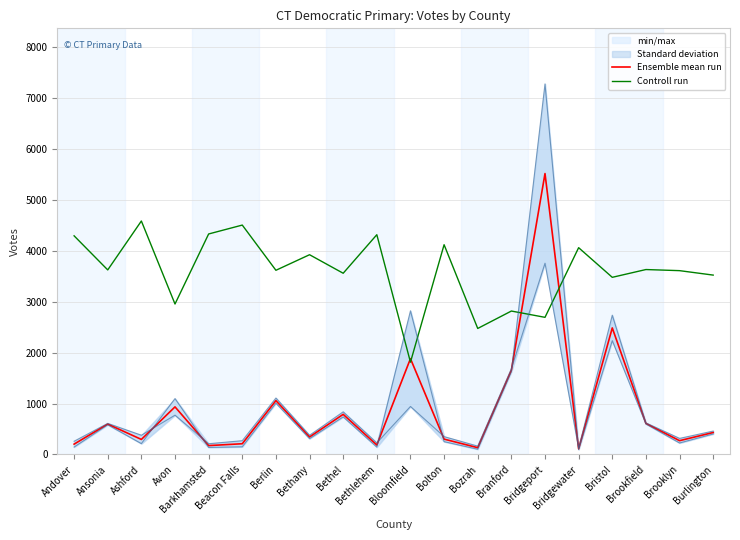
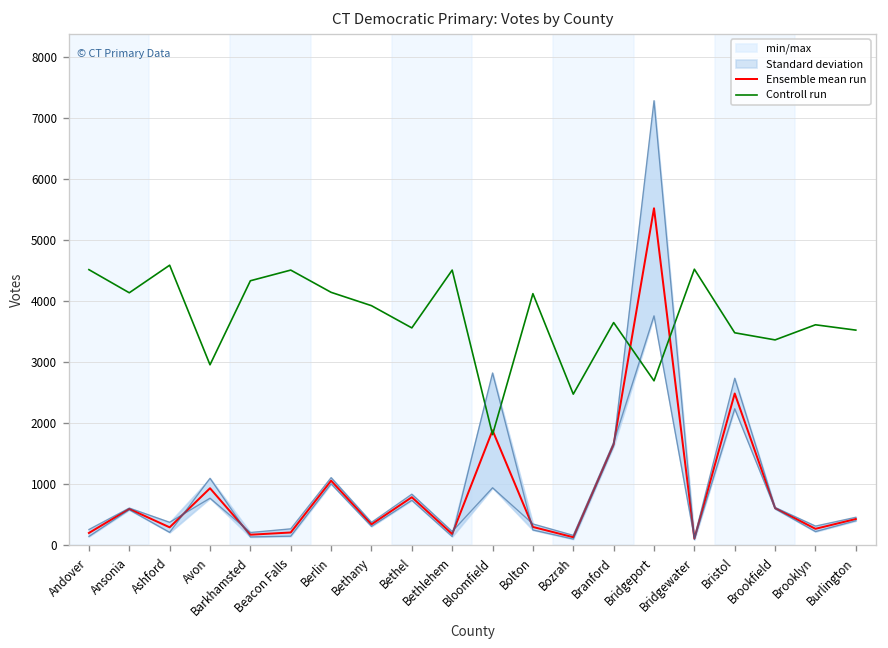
  {
    "Ensemble mean run": {
      "Andover": 200,
      "Ashford": 300,
      "Avon": 900,
      "Beacon Falls": 200,
      "Berlin": 1100,
      "Bloomfield": 1900,
      "Bridgeport": 5500,
      "Bristol": 2500
    },
    "Controll run": {
-     "Andover": 4300,
-     "Ansonia": 3600,
+     "Andover": 4500,
+     "Ansonia": 4100,
      "Ashford": 4600,
      "Avon": 3000,
      "Barkhamsted": 4300,
      "Beacon Falls": 4500,
-     "Berlin": 3600,
+     "Berlin": 4100,
      "Bethany": 3900,
      "Bethel": 3600,
-     "Bethlehem": 4300,
+     "Bethlehem": 4500,
      "Bloomfield": 1800,
      "Bolton": 4100,
      "Bozrah": 2500,
-     "Branford": 2800,
+     "Branford": 3600,
      "Bridgeport": 2700,
-     "Bridgewater": 4100,
+     "Bridgewater": 4500,
      "Bristol": 3500,
-     "Brookfield": 3600,
+     "Brookfield": 3400,
      "Brooklyn": 3600,
      "Burlington": 3500
    }
  }
